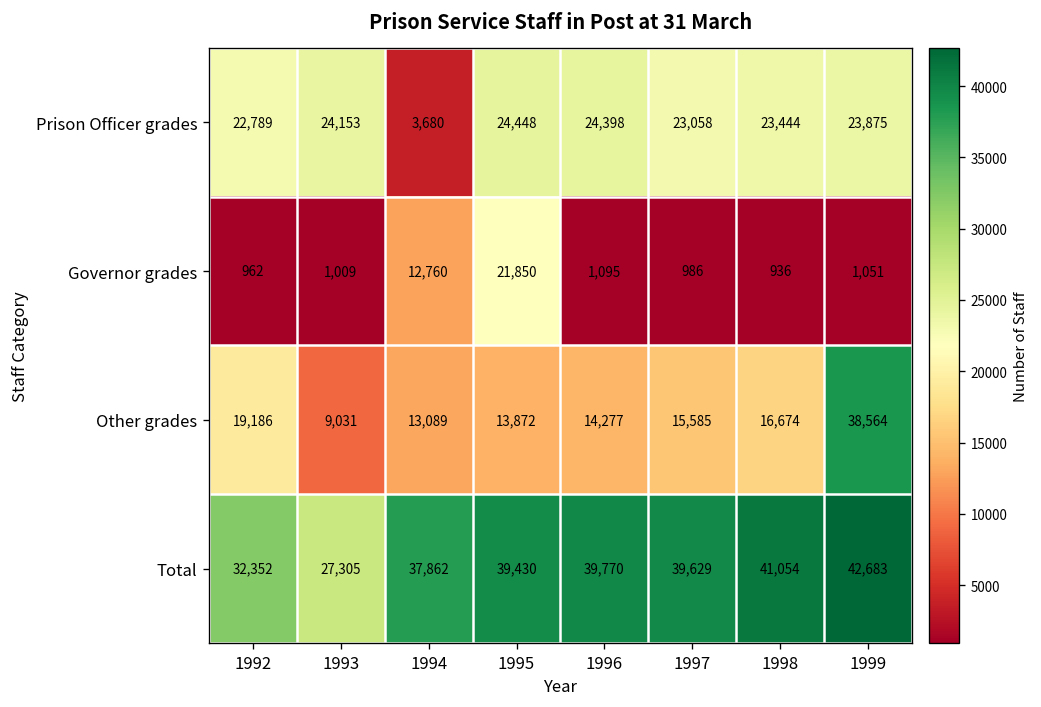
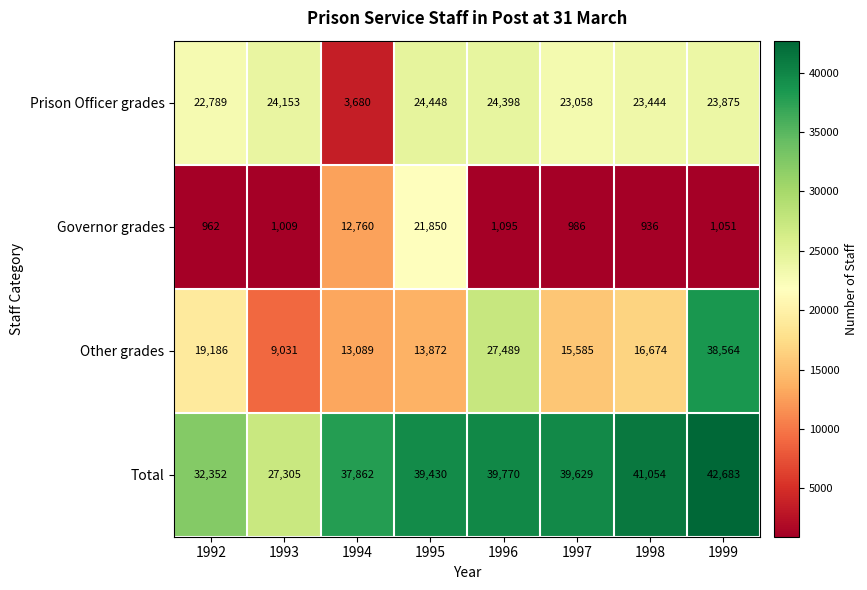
  {
    "Prison Officer grades": {
      "1992": "22,789",
      "1993": "24,153",
      "1994": "3,680",
      "1995": "24,448",
      "1996": "24,398",
      "1997": "23,058",
      "1998": "23,444",
      "1999": "23,875"
    },
    "Governor grades": {
      "1992": "962",
      "1993": "1,009",
      "1994": "12,760",
      "1995": "21,850",
      "1996": "1,095",
      "1997": "986",
      "1998": "936",
      "1999": "1,051"
    },
    "Other grades": {
      "1992": "19,186",
      "1993": "9,031",
      "1994": "13,089",
      "1995": "13,872",
-     "1996": "14,277",
+     "1996": "27,489",
      "1997": "15,585",
      "1998": "16,674",
      "1999": "38,564"
    },
    "Total": {
      "1992": "32,352",
      "1993": "27,305",
      "1994": "37,862",
      "1995": "39,430",
      "1996": "39,770",
      "1997": "39,629",
      "1998": "41,054",
      "1999": "42,683"
    }
  }
